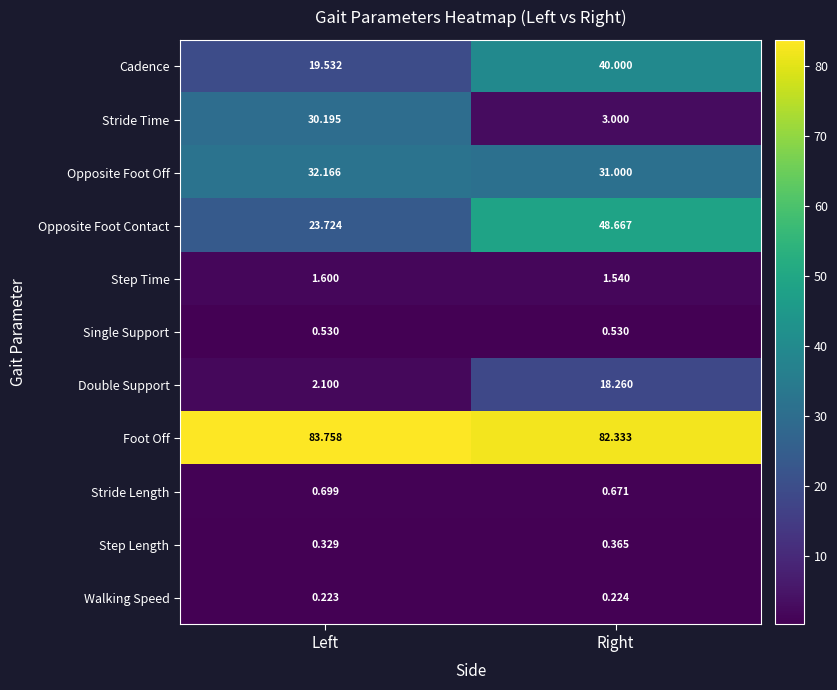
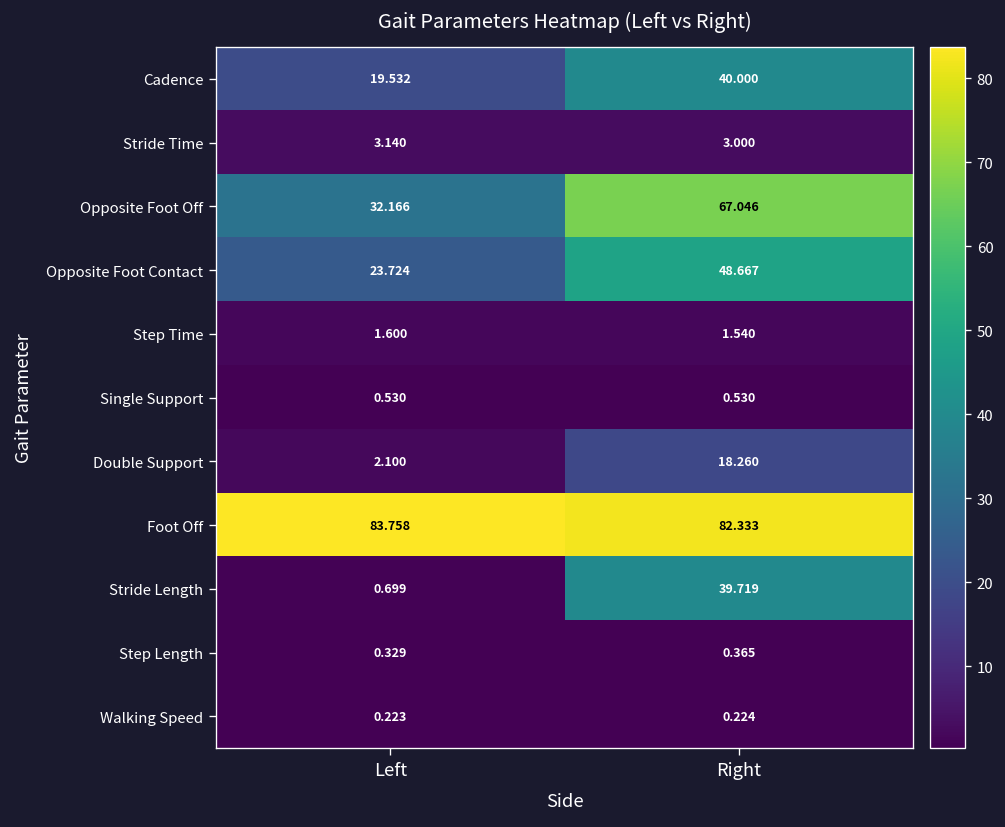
  {
    "Cadence": {
      "Left": 19.532,
      "Right": 40.000
    },
    "Stride Time": {
-     "Left": 30.195,
+     "Left": 3.140,
      "Right": 3.000
    },
    "Opposite Foot Off": {
      "Left": 32.166,
-     "Right": 31.000
+     "Right": 67.046
    },
    "Opposite Foot Contact": {
      "Left": 23.724,
      "Right": 48.667
    },
    "Step Time": {
      "Left": 1.600,
      "Right": 1.540
    },
    "Single Support": {
      "Left": 0.530,
      "Right": 0.530
    },
    "Double Support": {
      "Left": 2.100,
      "Right": 18.260
    },
    "Foot Off": {
      "Left": 83.758,
      "Right": 82.333
    },
    "Stride Length": {
      "Left": 0.699,
-     "Right": 0.671
+     "Right": 39.719
    },
    "Step Length": {
      "Left": 0.329,
      "Right": 0.365
    },
    "Walking Speed": {
      "Left": 0.223,
      "Right": 0.224
    }
  }
